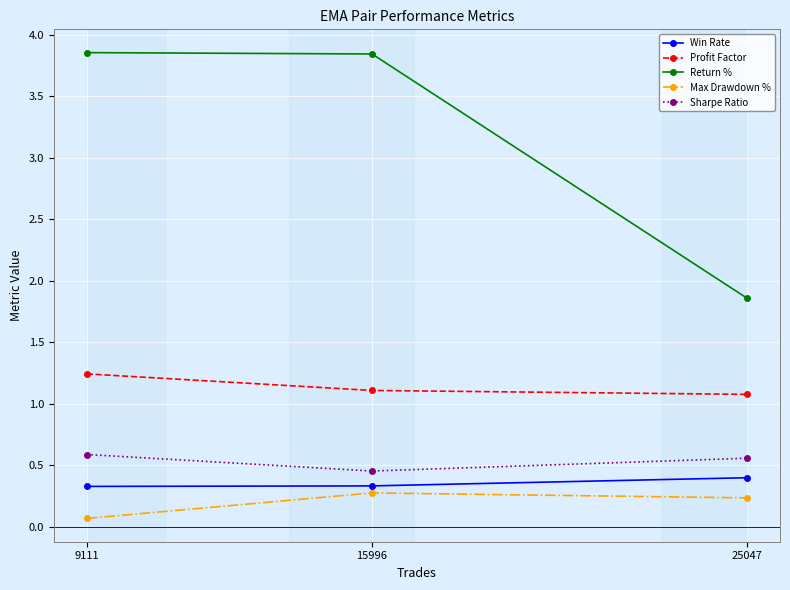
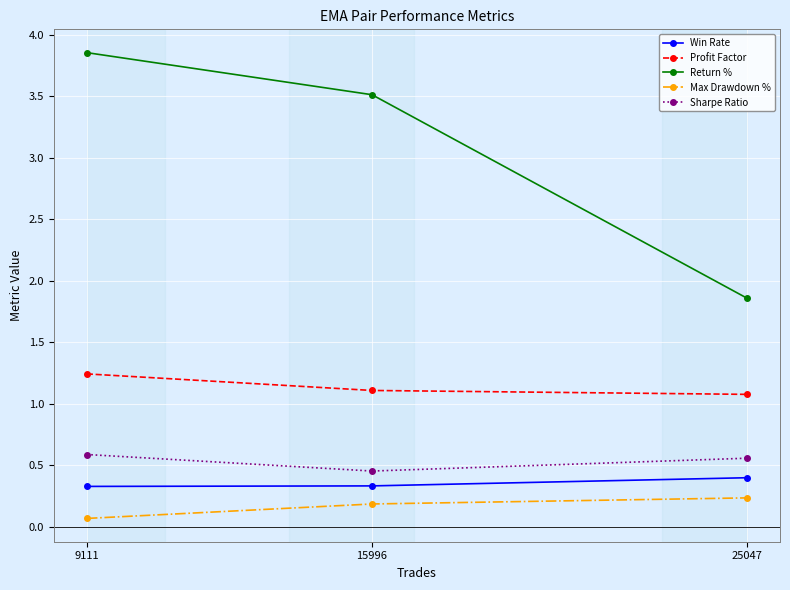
  {
    "Win Rate": {
      "9111": 0.33,
      "15996": 0.33,
      "25047": 0.40
    },
    "Profit Factor": {
      "9111": 1.24,
      "15996": 1.11,
      "25047": 1.08
    },
    "Return %": {
      "9111": 3.85,
-     "15996": 3.84,
+     "15996": 3.51,
      "25047": 1.86
    },
    "Max Drawdown %": {
      "9111": 0.07,
-     "15996": 0.28,
+     "15996": 0.19,
      "25047": 0.24
    },
    "Sharpe Ratio": {
      "9111": 0.59,
      "15996": 0.45,
      "25047": 0.56
    }
  }
